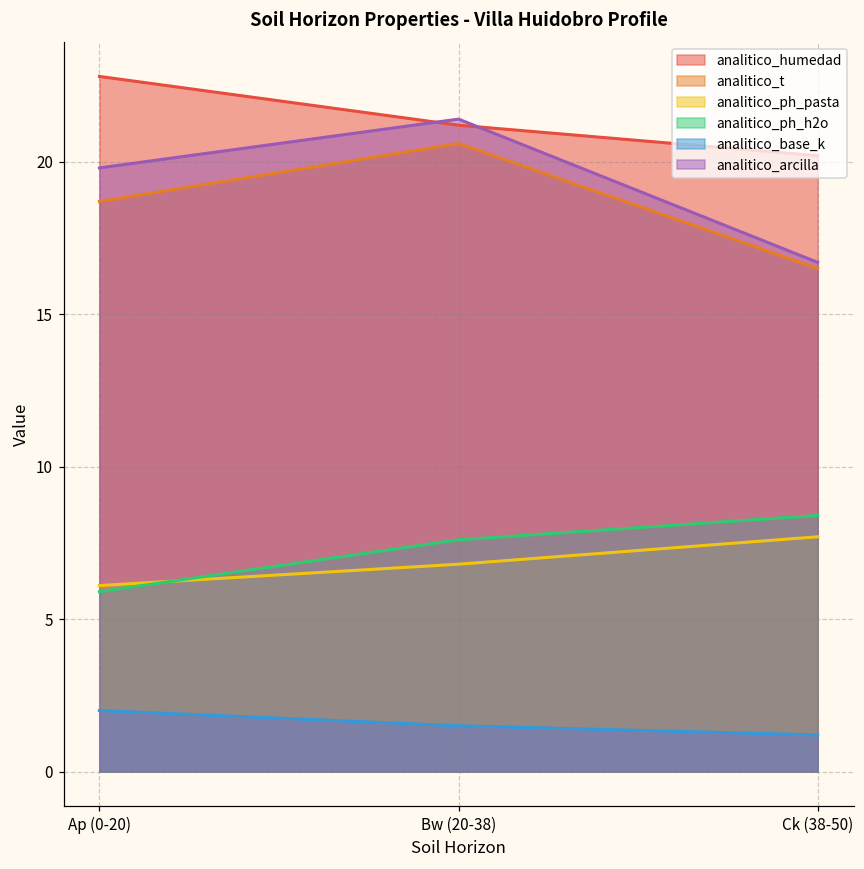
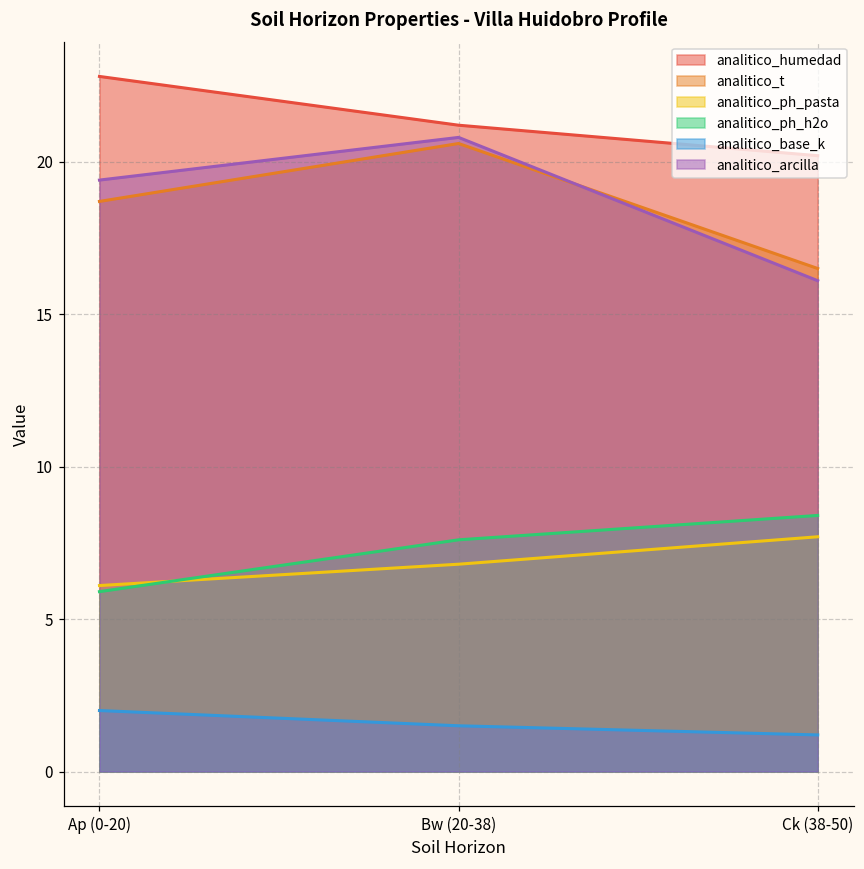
  {
    "analitico_ph_h2o": {
      "Ap (0-20)": 5.9,
      "Bw (20-38)": 7.6,
      "Ck (38-50)": 8.4
    },
    "analitico_base_k": {
      "Ap (0-20)": 2.0,
      "Bw (20-38)": 1.5,
      "Ck (38-50)": 1.2
    },
    "analitico_arcilla": {
-     "Ap (0-20)": 19.8,
-     "Bw (20-38)": 21.4,
-     "Ck (38-50)": 16.7
+     "Ap (0-20)": 19.4,
+     "Bw (20-38)": 20.8,
+     "Ck (38-50)": 16.1
    }
  }
